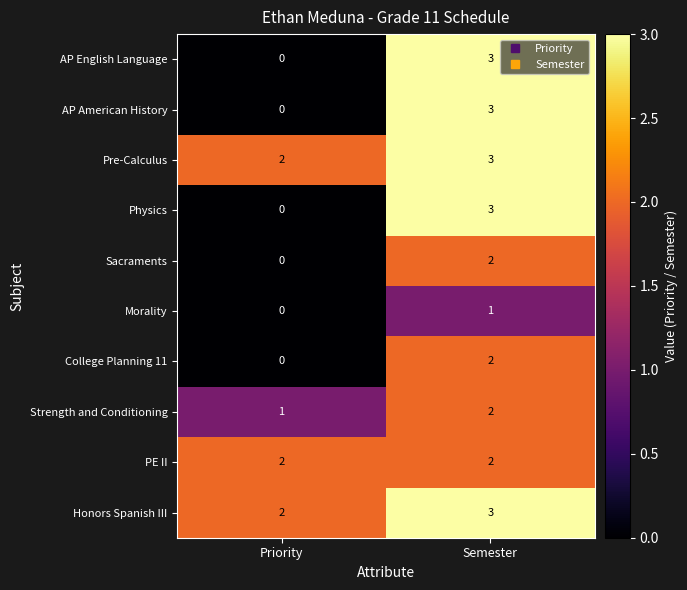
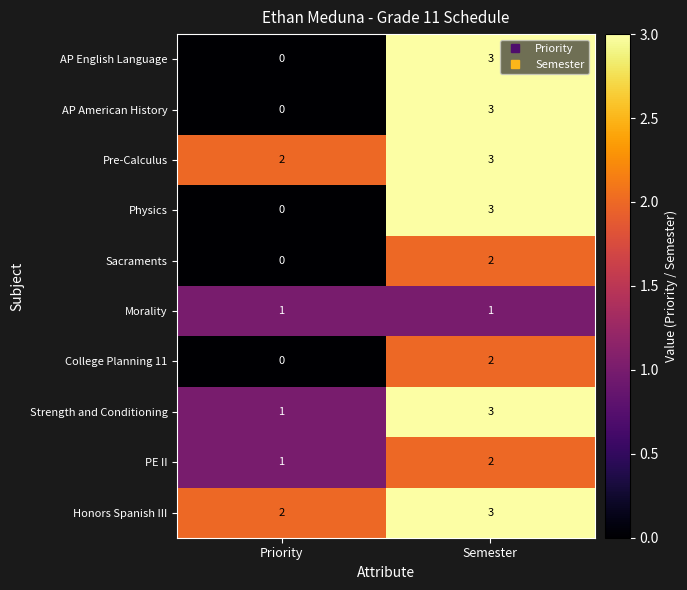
  {
    "AP English Language": {
      "Priority": 0,
      "Semester": 3
    },
    "AP American History": {
      "Priority": 0,
      "Semester": 3
    },
    "Pre-Calculus": {
      "Priority": 2,
      "Semester": 3
    },
    "Physics": {
      "Priority": 0,
      "Semester": 3
    },
    "Sacraments": {
      "Priority": 0,
      "Semester": 2
    },
    "Morality": {
-     "Priority": 0,
+     "Priority": 1,
      "Semester": 1
    },
    "College Planning 11": {
      "Priority": 0,
      "Semester": 2
    },
    "Strength and Conditioning": {
      "Priority": 1,
-     "Semester": 2
+     "Semester": 3
    },
    "PE II": {
-     "Priority": 2,
+     "Priority": 1,
      "Semester": 2
    },
    "Honors Spanish III": {
      "Priority": 2,
      "Semester": 3
    }
  }
